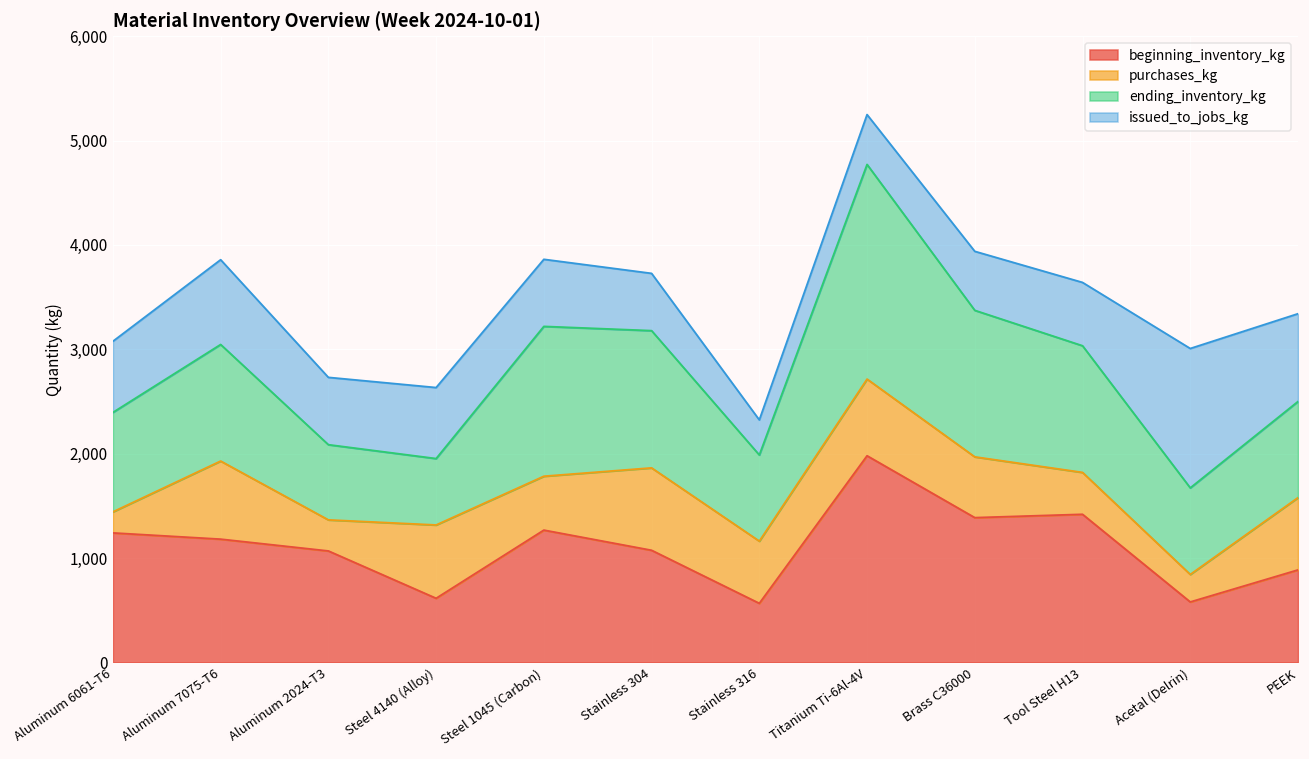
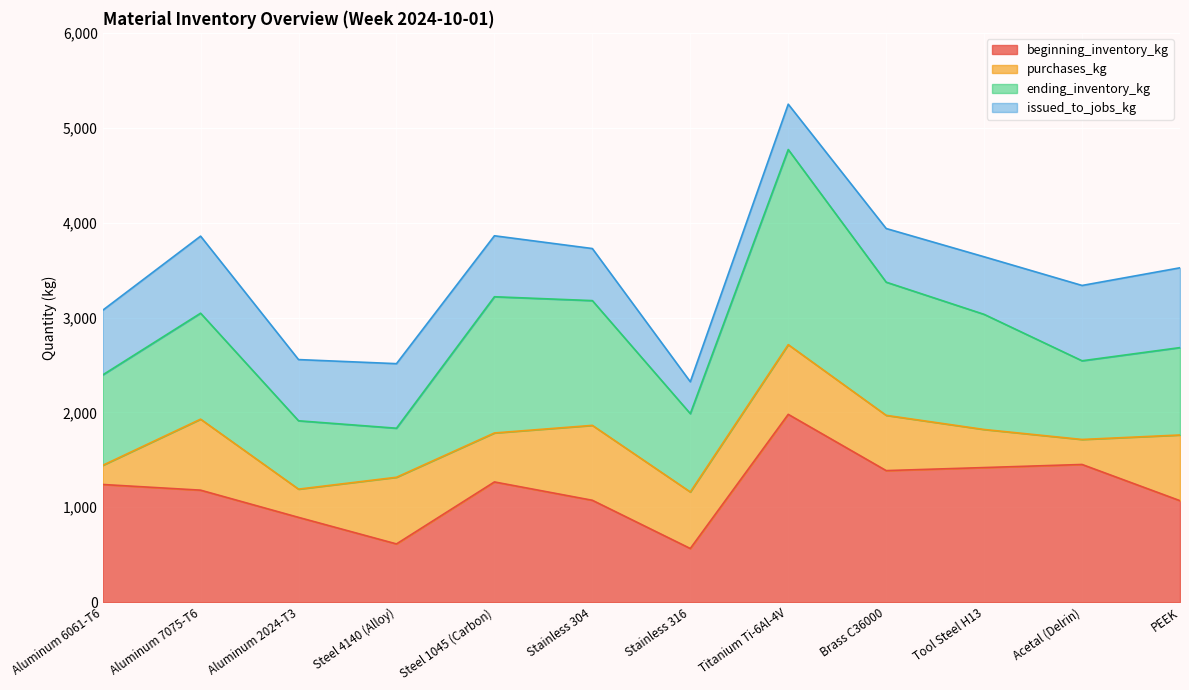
  {
    "beginning_inventory_kg": {
      "Aluminum 6061-T6": "1,200",
      "Aluminum 7075-T6": "1,200",
-     "Aluminum 2024-T3": "1,100",
+     "Aluminum 2024-T3": "900",
      "Steel 4140 (Alloy)": "600",
      "Steel 1045 (Carbon)": "1,300",
      "Stainless 304": "1,100",
      "Stainless 316": "600",
      "Titanium Ti-6Al-4V": "2,000",
      "Brass C36000": "1,400",
      "Tool Steel H13": "1,400",
-     "Acetal (Delrin)": "600",
-     "PEEK": "900"
+     "Acetal (Delrin)": "1,500",
+     "PEEK": "1,100"
    },
    "purchases_kg": {
      "Aluminum 6061-T6": "200",
      "Aluminum 7075-T6": "700",
      "Aluminum 2024-T3": "300",
      "Steel 4140 (Alloy)": "700",
      "Steel 1045 (Carbon)": "500",
      "Stainless 304": "800",
      "Stainless 316": "600",
      "Titanium Ti-6Al-4V": "700",
      "Brass C36000": "600",
      "Tool Steel H13": "400",
      "Acetal (Delrin)": "300",
      "PEEK": "700"
    },
    "ending_inventory_kg": {
      "Aluminum 6061-T6": "1,000",
      "Aluminum 7075-T6": "1,100",
      "Aluminum 2024-T3": "700",
-     "Steel 4140 (Alloy)": "600",
+     "Steel 4140 (Alloy)": "500",
      "Steel 1045 (Carbon)": "1,400",
      "Stainless 304": "1,300",
      "Stainless 316": "800",
      "Titanium Ti-6Al-4V": "2,100",
      "Brass C36000": "1,400",
      "Tool Steel H13": "1,200",
      "Acetal (Delrin)": "800",
      "PEEK": "900"
    },
    "issued_to_jobs_kg": {
      "Aluminum 6061-T6": "700",
      "Aluminum 7075-T6": "800",
      "Aluminum 2024-T3": "600",
      "Steel 4140 (Alloy)": "700",
      "Steel 1045 (Carbon)": "600",
      "Stainless 304": "500",
      "Stainless 316": "300",
      "Titanium Ti-6Al-4V": "500",
      "Brass C36000": "600",
      "Tool Steel H13": "600",
-     "Acetal (Delrin)": "1,300",
+     "Acetal (Delrin)": "800",
      "PEEK": "800"
    }
  }
